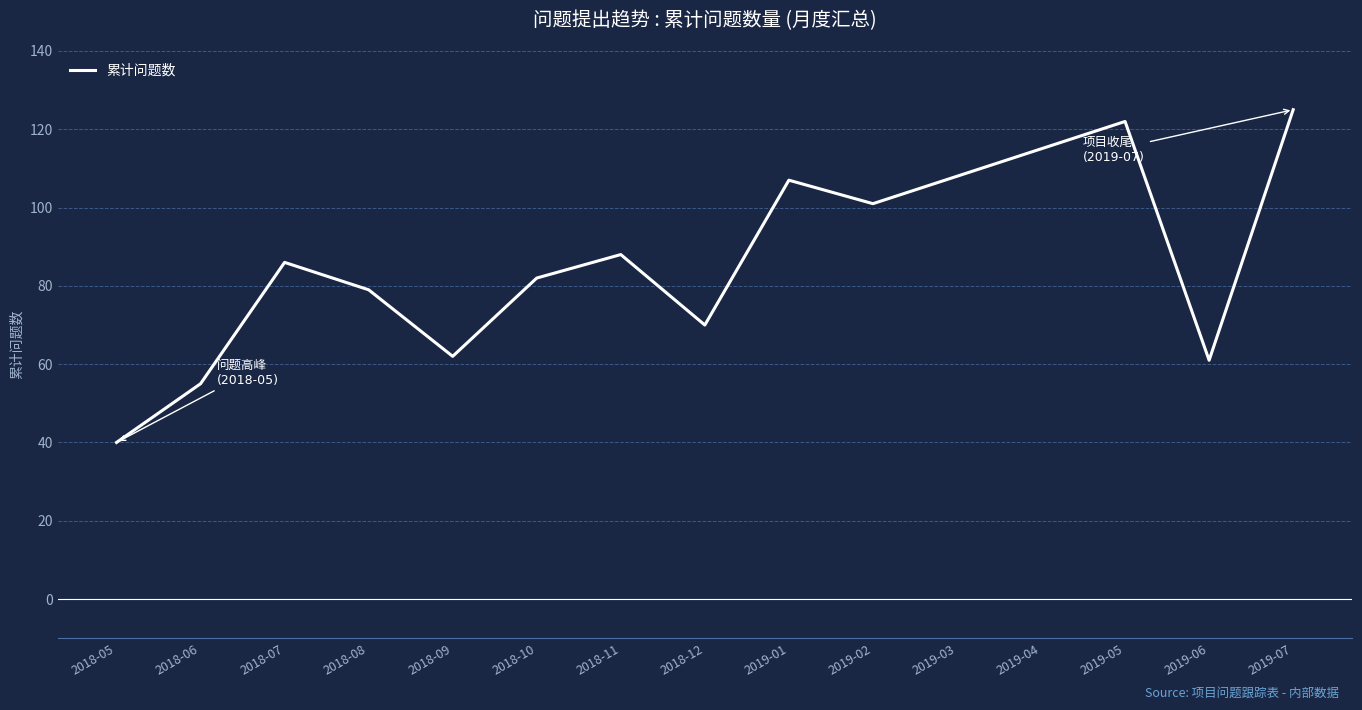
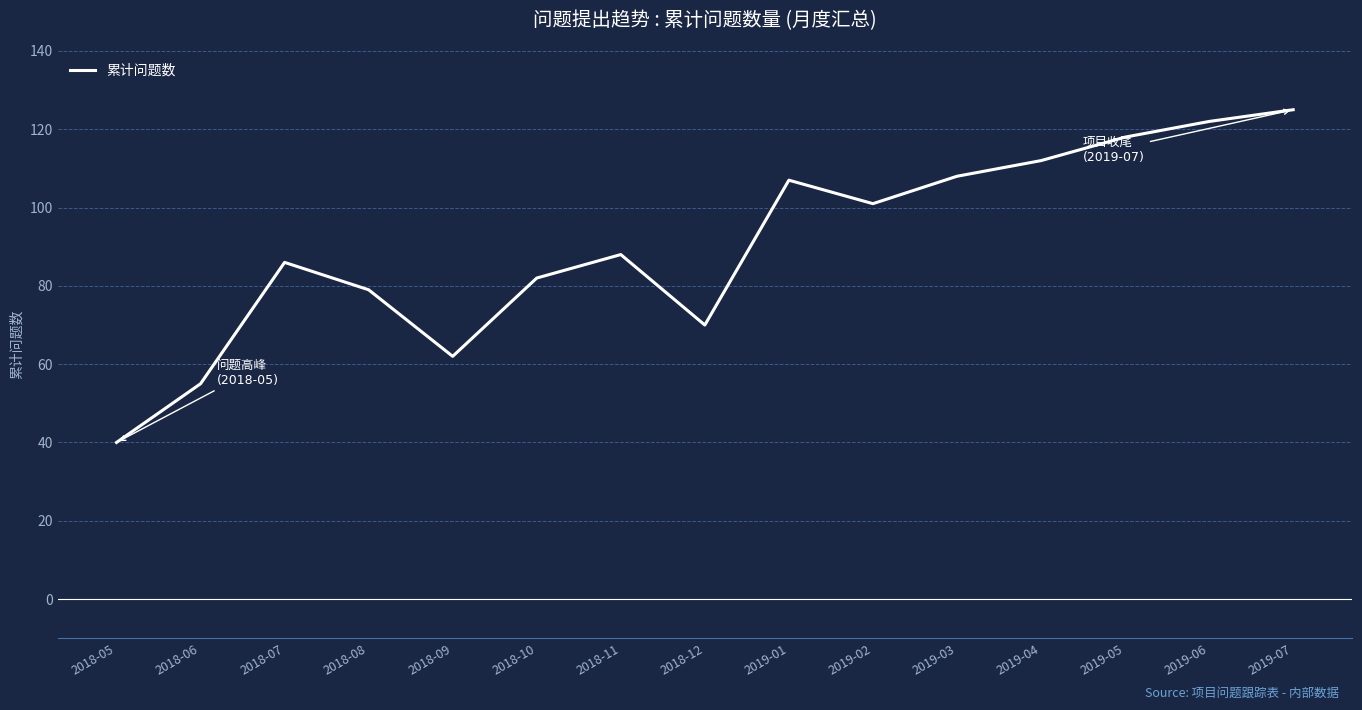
  {
    "2018-05": 40,
    "2018-07": 86,
    "2018-08": 79,
    "2018-09": 62,
    "2018-10": 82,
    "2018-11": 88,
    "2018-12": 70,
    "2019-01": 107,
    "2019-02": 101,
    "2019-03": 108,
-   "2019-04": 115,
-   "2019-05": 122,
-   "2019-06": 61,
+   "2019-04": 112,
+   "2019-05": 118,
+   "2019-06": 122,
    "2019-07": 125
  }
